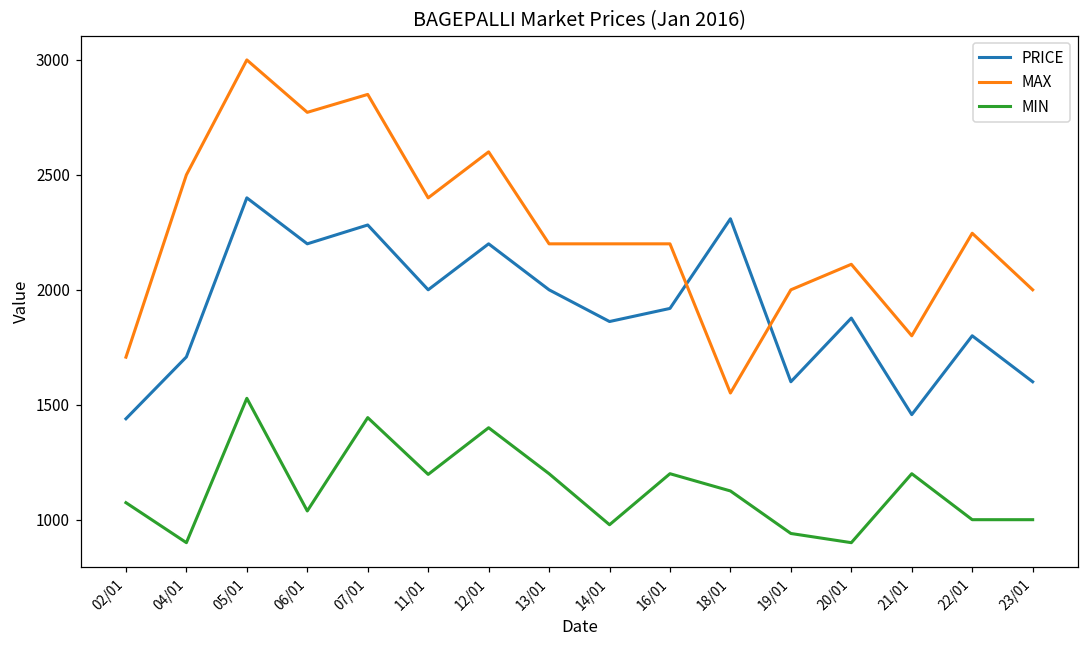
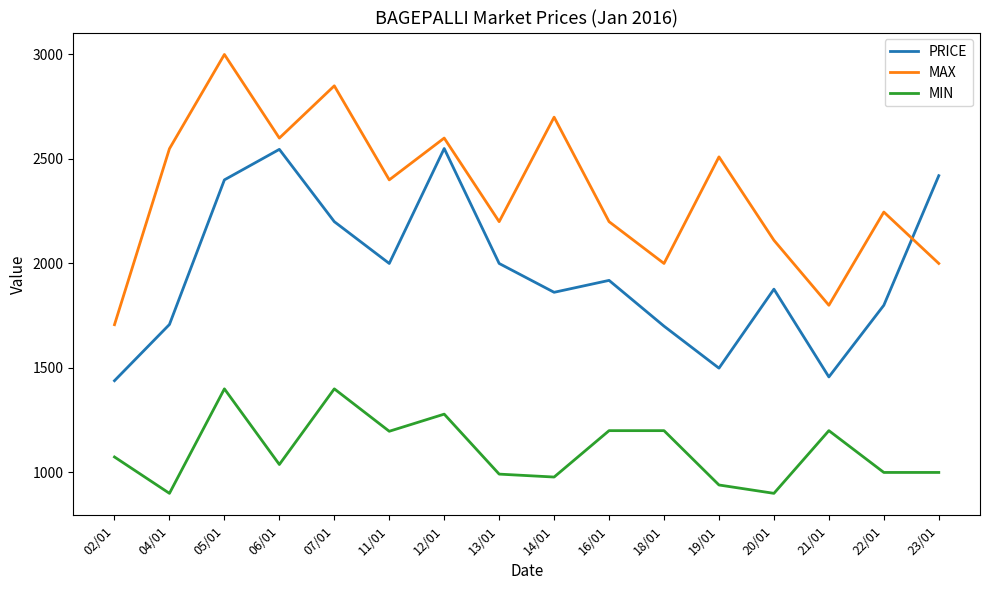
  {
    "PRICE": {
      "02/01": 1440,
      "04/01": 1710,
      "05/01": 2400,
-     "06/01": 2200,
-     "07/01": 2280,
+     "06/01": 2550,
+     "07/01": 2200,
      "11/01": 2000,
-     "12/01": 2200,
+     "12/01": 2550,
      "13/01": 2000,
      "14/01": 1860,
      "16/01": 1920,
-     "18/01": 2310,
-     "19/01": 1600,
+     "18/01": 1700,
+     "19/01": 1500,
      "20/01": 1880,
      "21/01": 1460,
      "22/01": 1800,
-     "23/01": 1600
+     "23/01": 2420
    },
    "MAX": {
      "02/01": 1710,
-     "04/01": 2500,
+     "04/01": 2550,
      "05/01": 3000,
-     "06/01": 2770,
+     "06/01": 2600,
      "07/01": 2850,
      "11/01": 2400,
      "12/01": 2600,
      "13/01": 2200,
-     "14/01": 2200,
+     "14/01": 2700,
      "16/01": 2200,
-     "18/01": 1550,
-     "19/01": 2000,
+     "18/01": 2000,
+     "19/01": 2510,
      "20/01": 2110,
      "21/01": 1800,
      "22/01": 2250,
      "23/01": 2000
    },
    "MIN": {
      "02/01": 1070,
      "04/01": 900,
-     "05/01": 1530,
+     "05/01": 1400,
      "06/01": 1040,
-     "07/01": 1440,
+     "07/01": 1400,
      "11/01": 1200,
-     "12/01": 1400,
-     "13/01": 1200,
+     "12/01": 1280,
+     "13/01": 990,
      "14/01": 980,
      "16/01": 1200,
-     "18/01": 1130,
+     "18/01": 1200,
      "19/01": 940,
      "20/01": 900,
      "21/01": 1200,
      "22/01": 1000,
      "23/01": 1000
    }
  }
